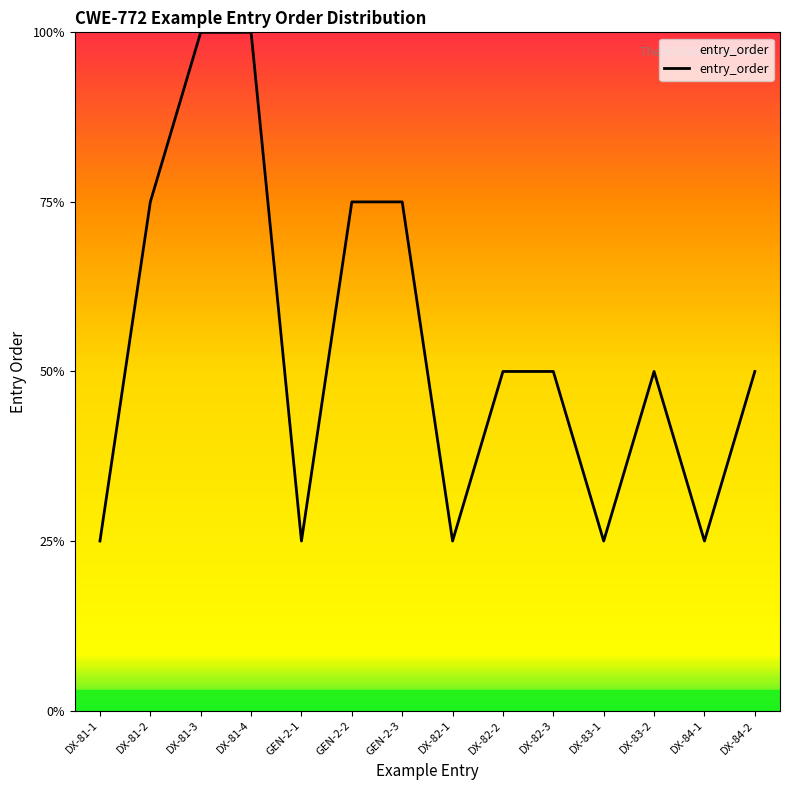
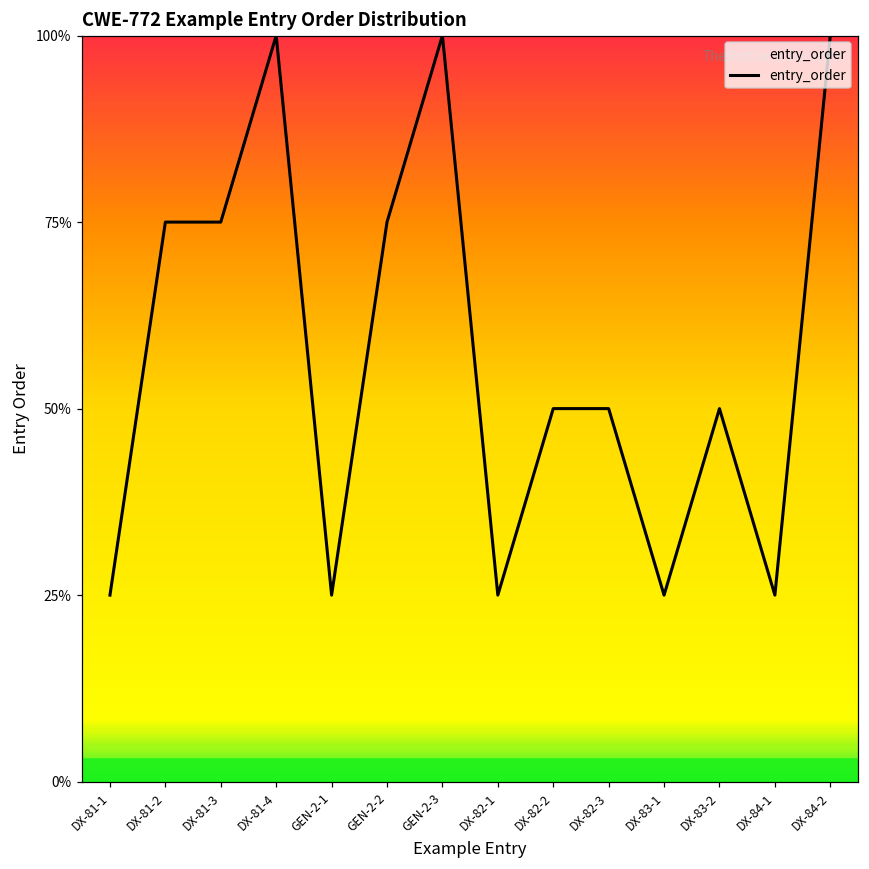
  {
    "DX-81-1": "25%",
    "DX-81-2": "75%",
-   "DX-81-3": "100%",
+   "DX-81-3": "75%",
    "DX-81-4": "100%",
    "GEN-2-1": "25%",
    "GEN-2-2": "75%",
-   "GEN-2-3": "75%",
+   "GEN-2-3": "100%",
    "DX-82-1": "25%",
    "DX-82-2": "50%",
    "DX-82-3": "50%",
    "DX-83-1": "25%",
    "DX-83-2": "50%",
    "DX-84-1": "25%",
-   "DX-84-2": "50%"
+   "DX-84-2": "100%"
  }
